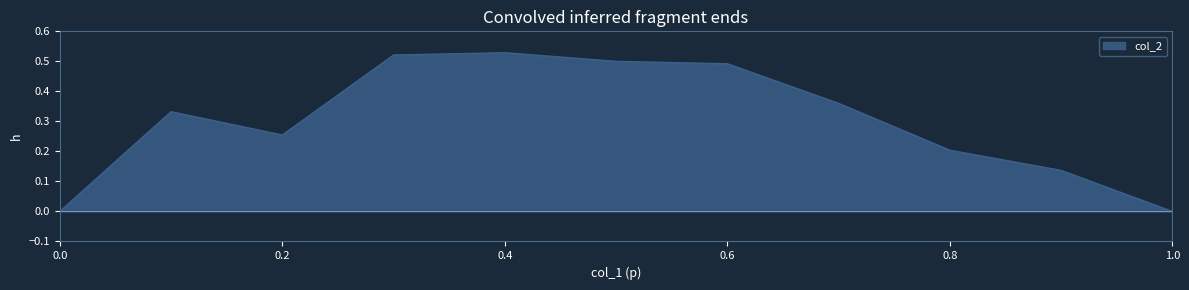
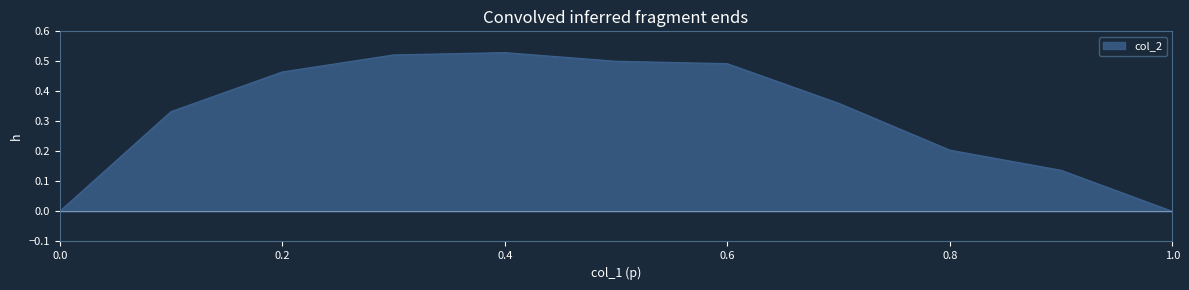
  {
    "0.0": 0.00,
-   "0.2": 0.25,
+   "0.2": 0.46,
    "0.4": 0.53,
    "0.6": 0.49,
    "0.8": 0.20,
    "1.0": 0.00
  }
